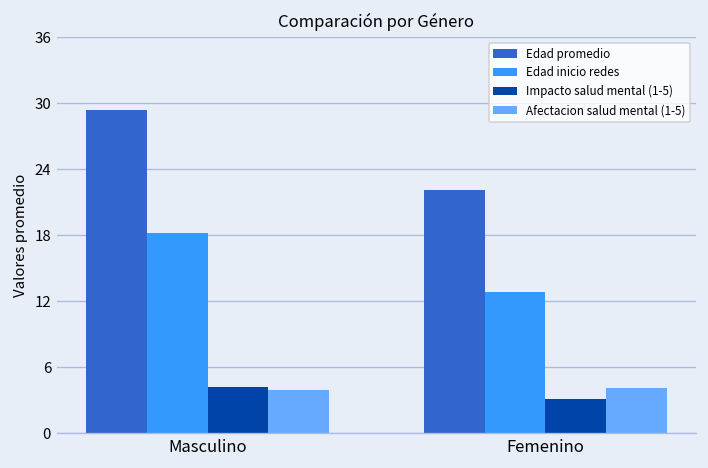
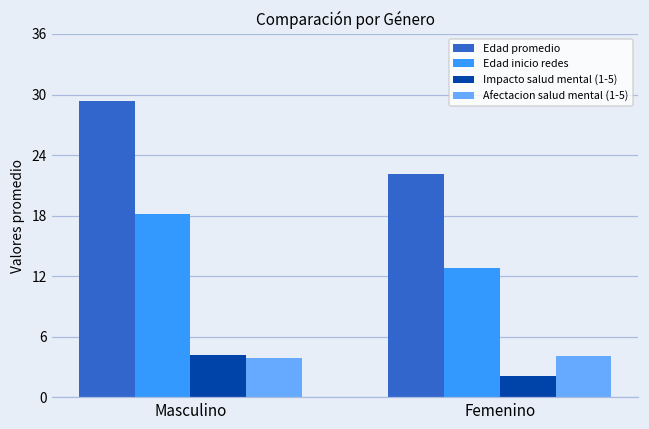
  {
    "Edad promedio": {
      "Masculino": 29,
      "Femenino": 22
    },
    "Impacto salud mental (1-5)": {
      "Masculino": 4,
-     "Femenino": 3
+     "Femenino": 2
    }
  }
